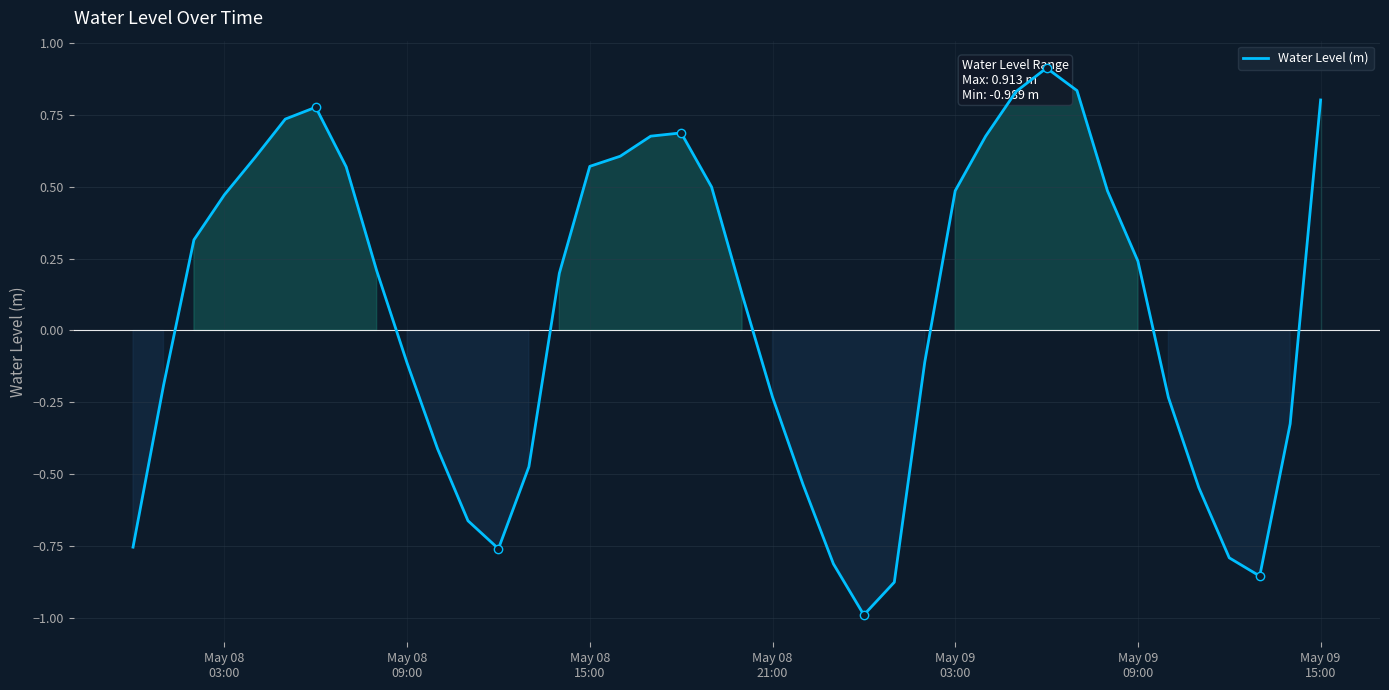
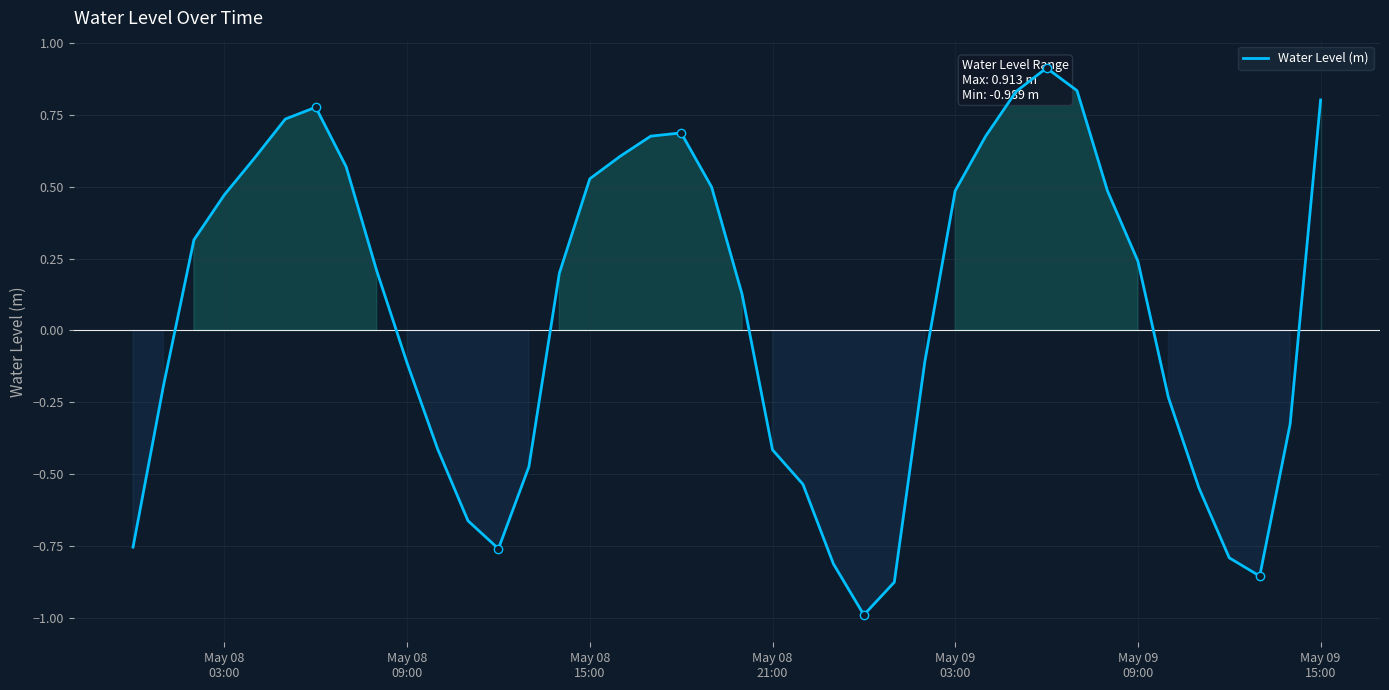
  {
    "Water Level (m)": {
      "May 08 03:00": 0.47,
      "May 08 09:00": -0.11,
-     "May 08 15:00": 0.57,
-     "May 08 21:00": -0.23,
+     "May 08 15:00": 0.53,
+     "May 08 21:00": -0.42,
      "May 09 03:00": 0.49,
      "May 09 09:00": 0.24,
      "May 09 15:00": 0.80
    }
  }
